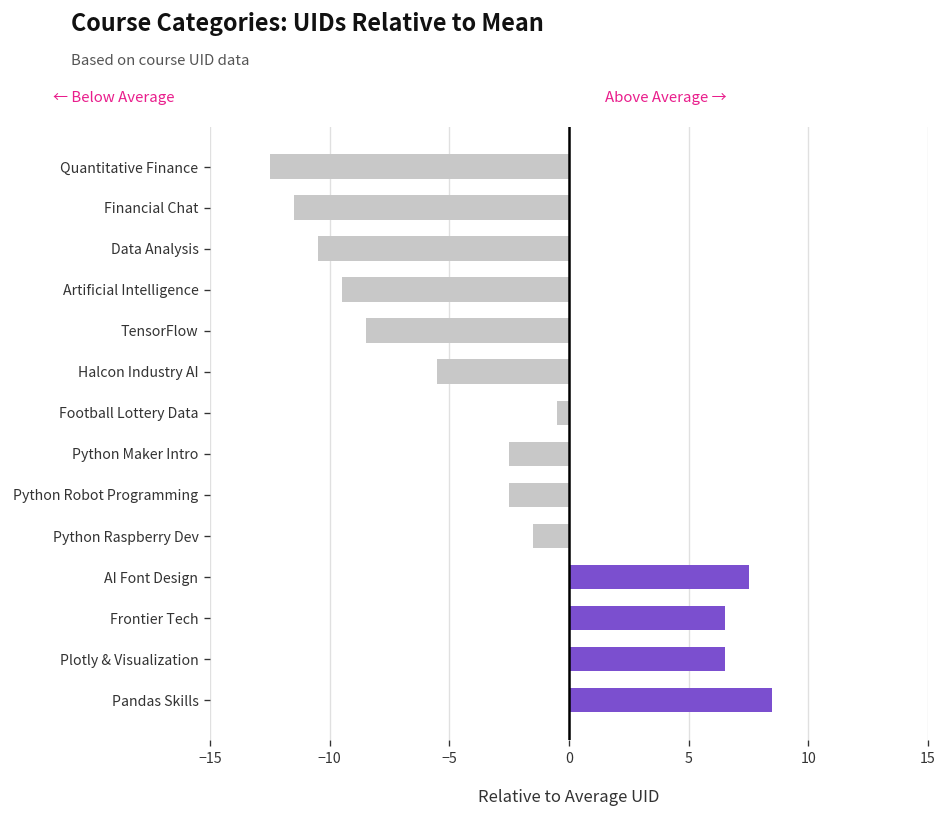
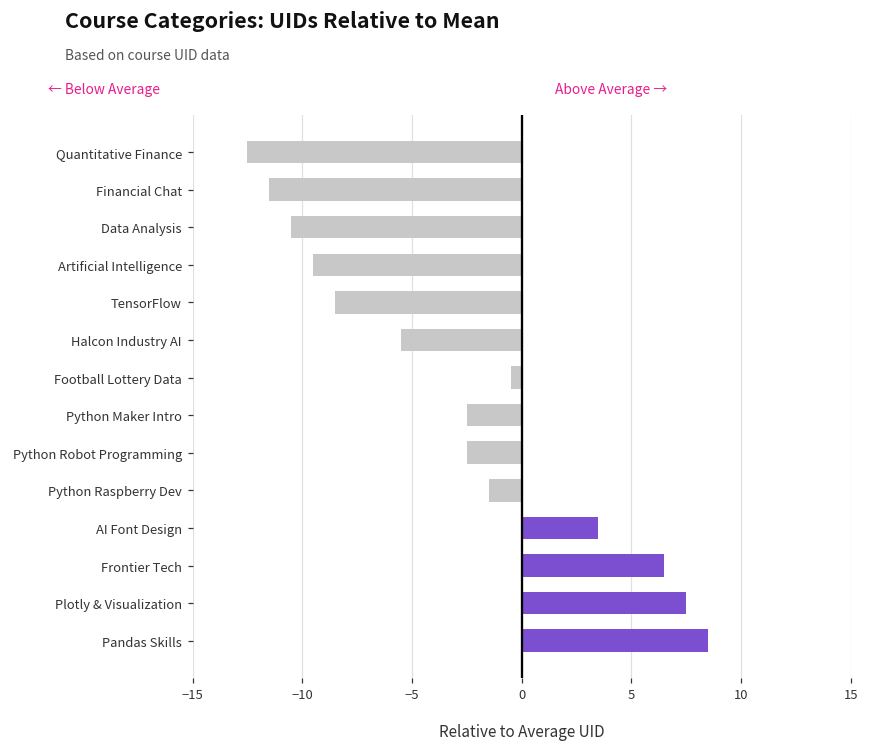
  {
    "Quantitative Finance": -12.5,
    "Financial Chat": -11.5,
    "Data Analysis": -10.5,
    "Artificial Intelligence": -9.5,
    "TensorFlow": -8.5,
    "Halcon Industry AI": -5.5,
    "Football Lottery Data": -0.5,
    "Python Maker Intro": -2.5,
    "Python Robot Programming": -2.5,
    "Python Raspberry Dev": -1.5,
-   "AI Font Design": 7.5,
+   "AI Font Design": 3.5,
    "Frontier Tech": 6.5,
-   "Plotly & Visualization": 6.5,
+   "Plotly & Visualization": 7.5,
    "Pandas Skills": 8.5
  }
